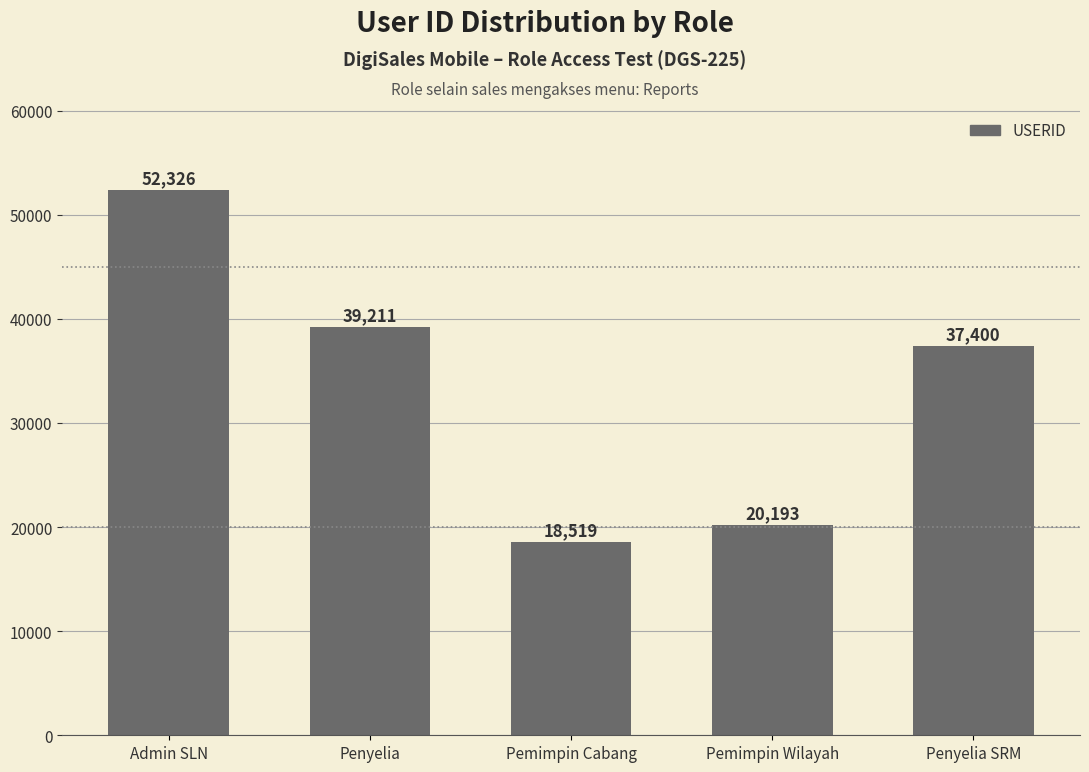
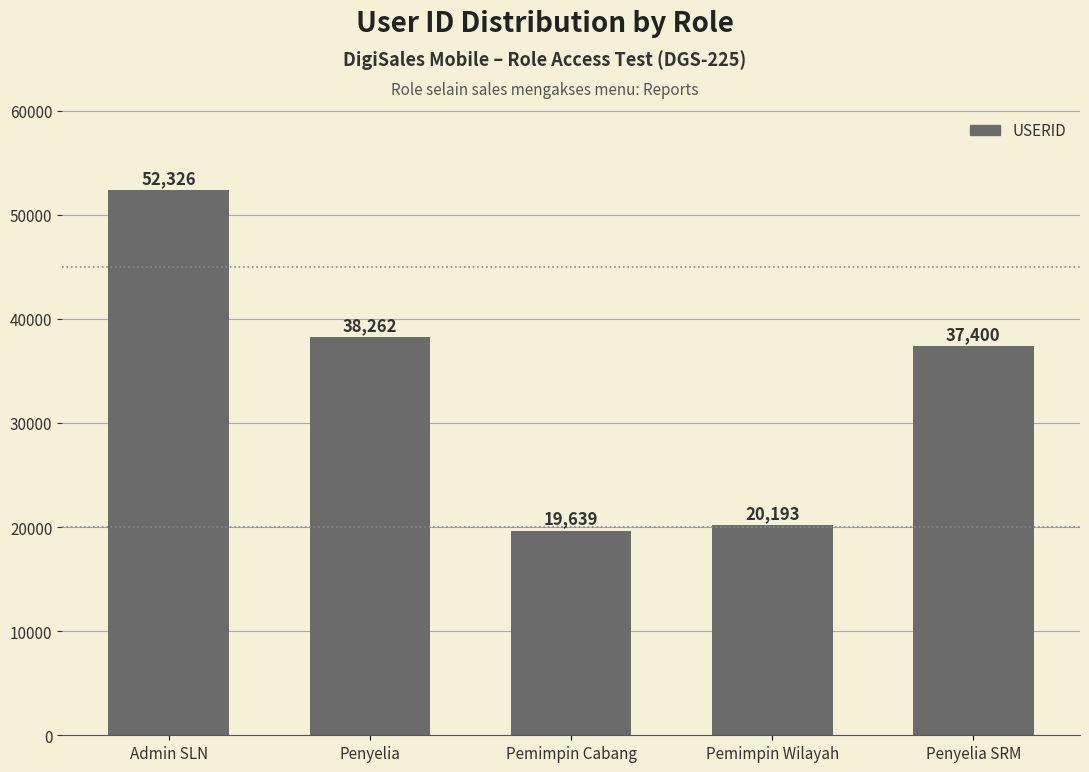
  {
    "Admin SLN": "52,326",
-   "Penyelia": "39,211",
-   "Pemimpin Cabang": "18,519",
+   "Penyelia": "38,262",
+   "Pemimpin Cabang": "19,639",
    "Pemimpin Wilayah": "20,193",
    "Penyelia SRM": "37,400"
  }
